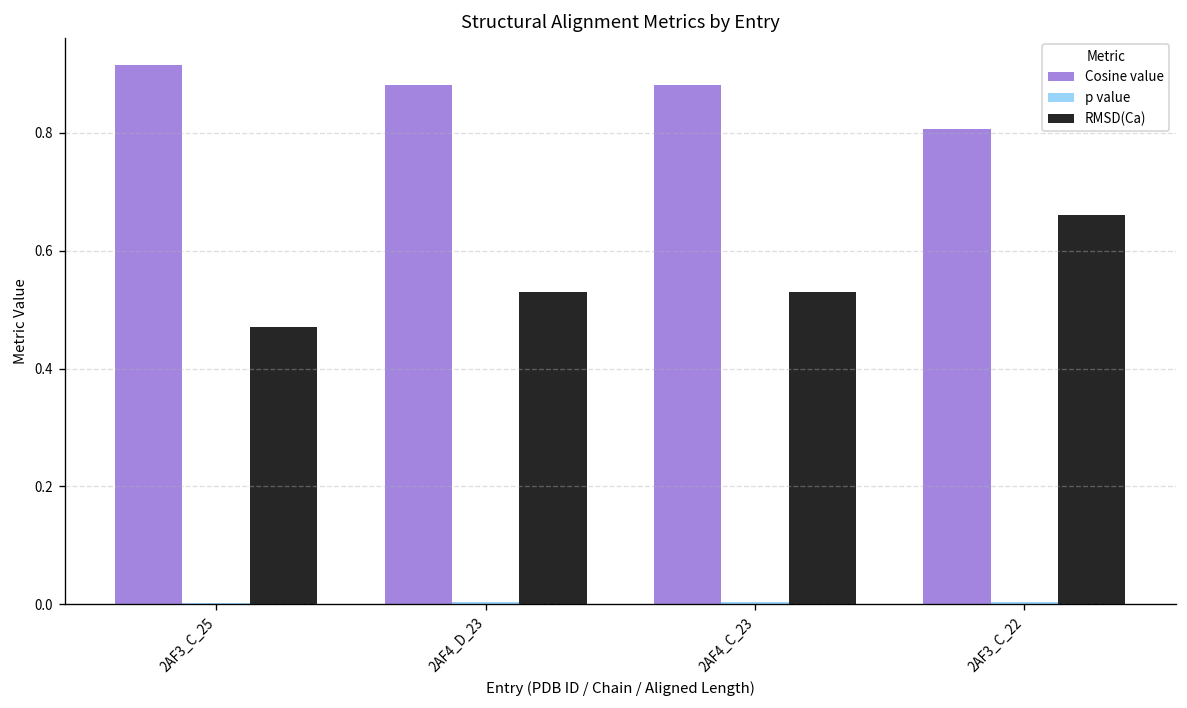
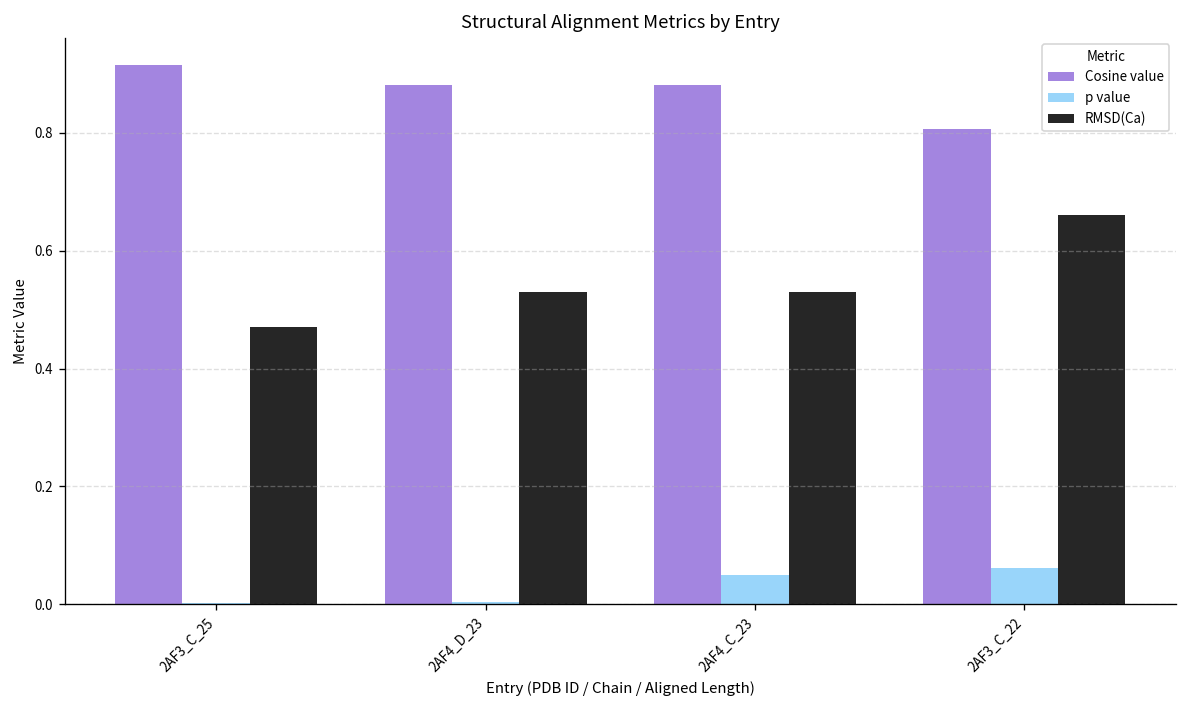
  {
    "Cosine value": {
      "2AF3_C_25": 0.92,
      "2AF4_D_23": 0.88,
      "2AF4_C_23": 0.88,
      "2AF3_C_22": 0.81
    },
    "p value": {
-     "2AF4_C_23": 0.00,
-     "2AF3_C_22": 0.00
+     "2AF4_C_23": 0.05,
+     "2AF3_C_22": 0.06
    },
    "RMSD(Ca)": {
      "2AF3_C_25": 0.47,
      "2AF4_D_23": 0.53,
      "2AF4_C_23": 0.53,
      "2AF3_C_22": 0.66
    }
  }
